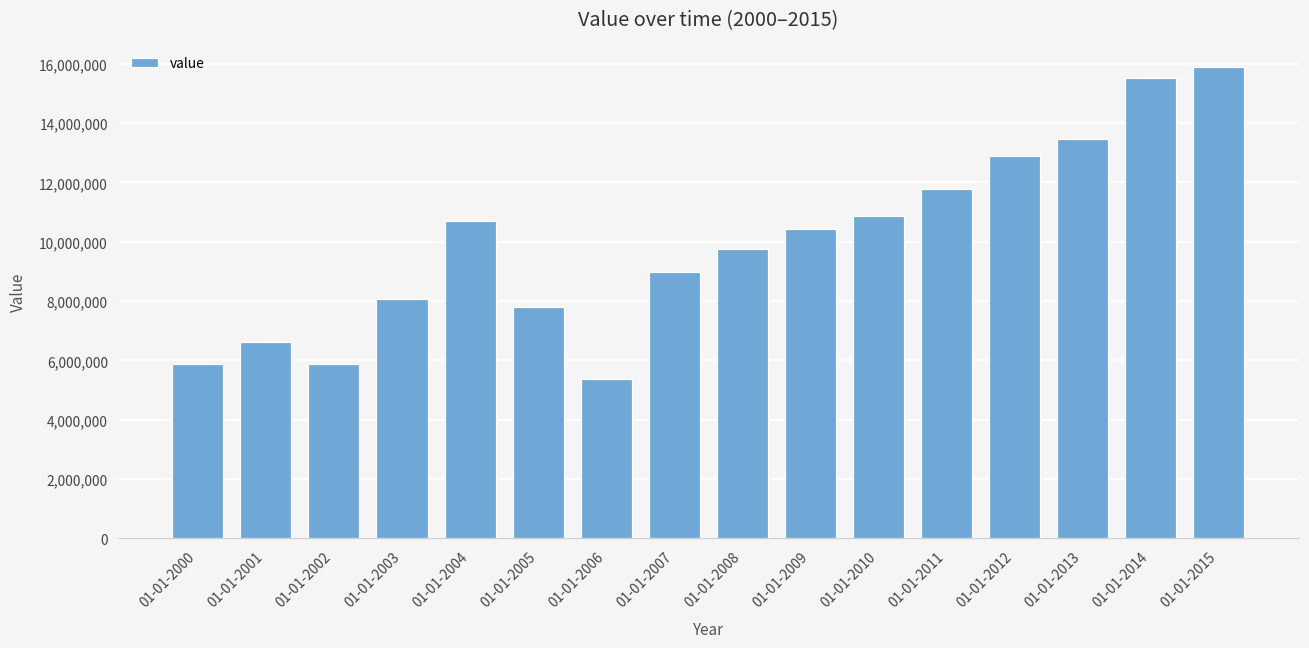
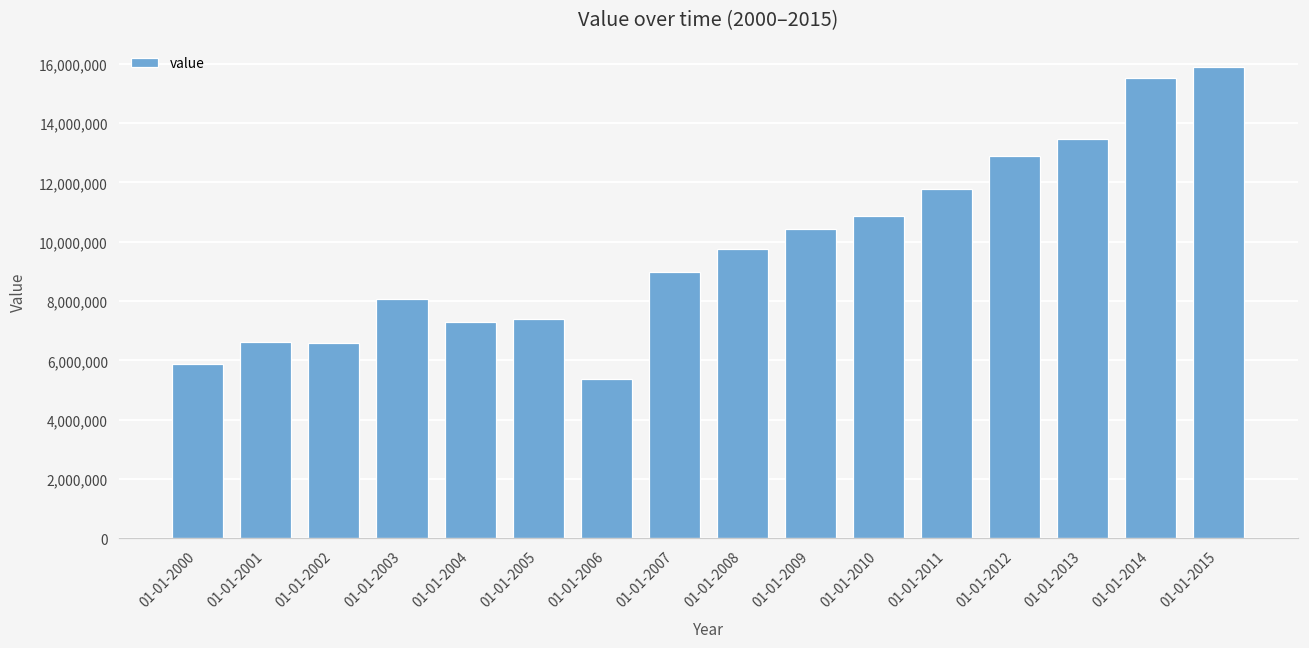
  {
    "01-01-2000": "5,900,000",
    "01-01-2001": "6,600,000",
-   "01-01-2002": "5,900,000",
+   "01-01-2002": "6,600,000",
    "01-01-2003": "8,100,000",
-   "01-01-2004": "10,700,000",
-   "01-01-2005": "7,800,000",
+   "01-01-2004": "7,300,000",
+   "01-01-2005": "7,400,000",
    "01-01-2006": "5,400,000",
    "01-01-2007": "9,000,000",
    "01-01-2008": "9,800,000",
    "01-01-2009": "10,400,000",
    "01-01-2010": "10,900,000",
    "01-01-2011": "11,800,000",
    "01-01-2012": "12,900,000",
    "01-01-2013": "13,500,000",
    "01-01-2014": "15,500,000",
    "01-01-2015": "15,900,000"
  }
